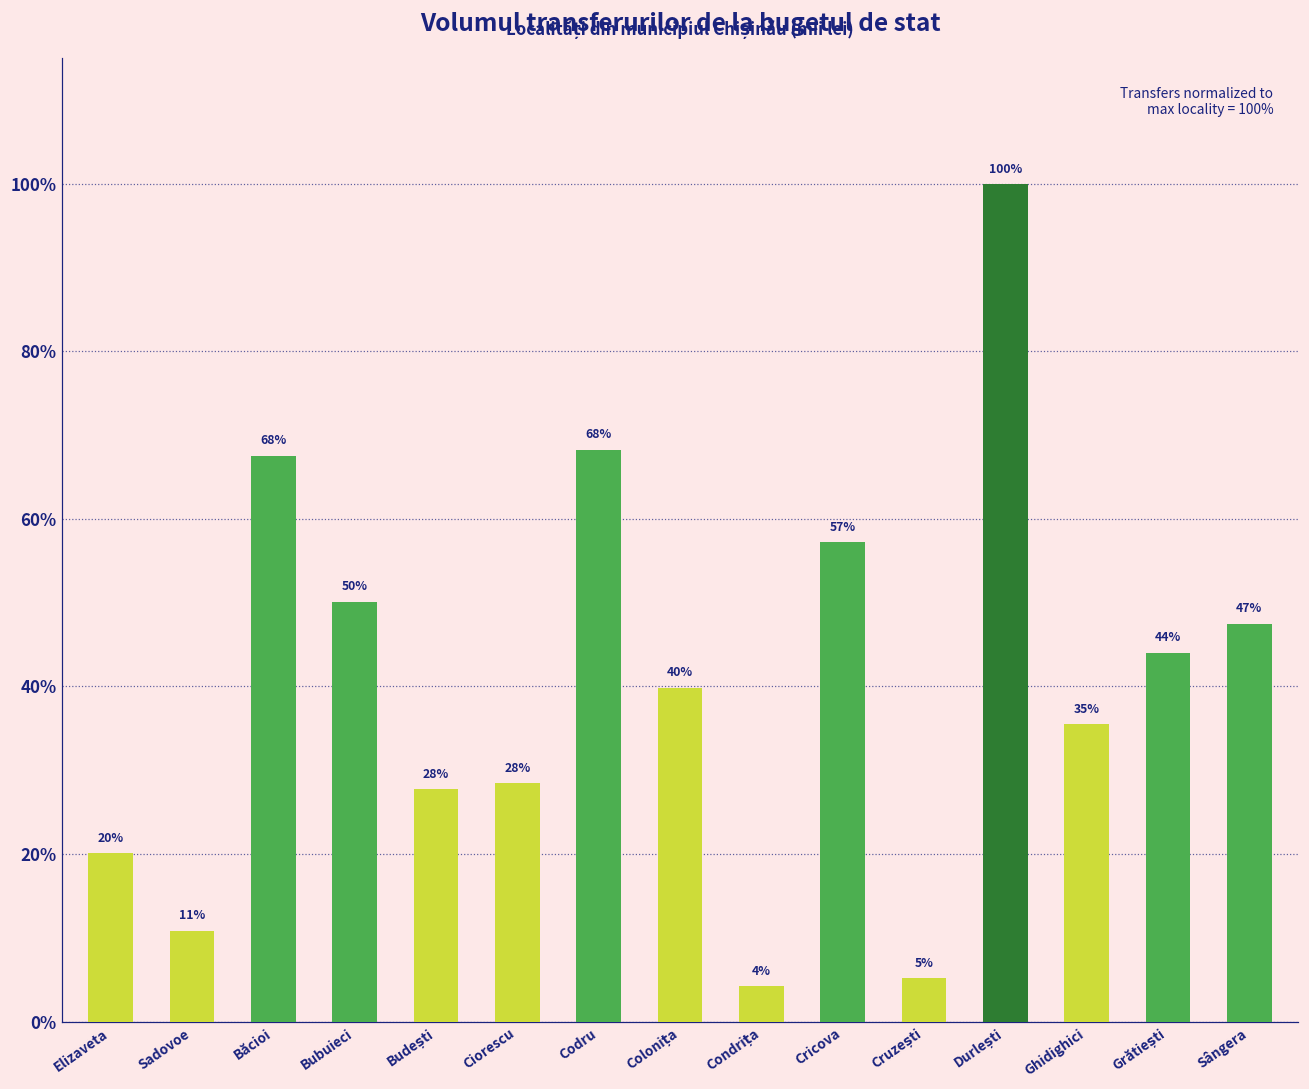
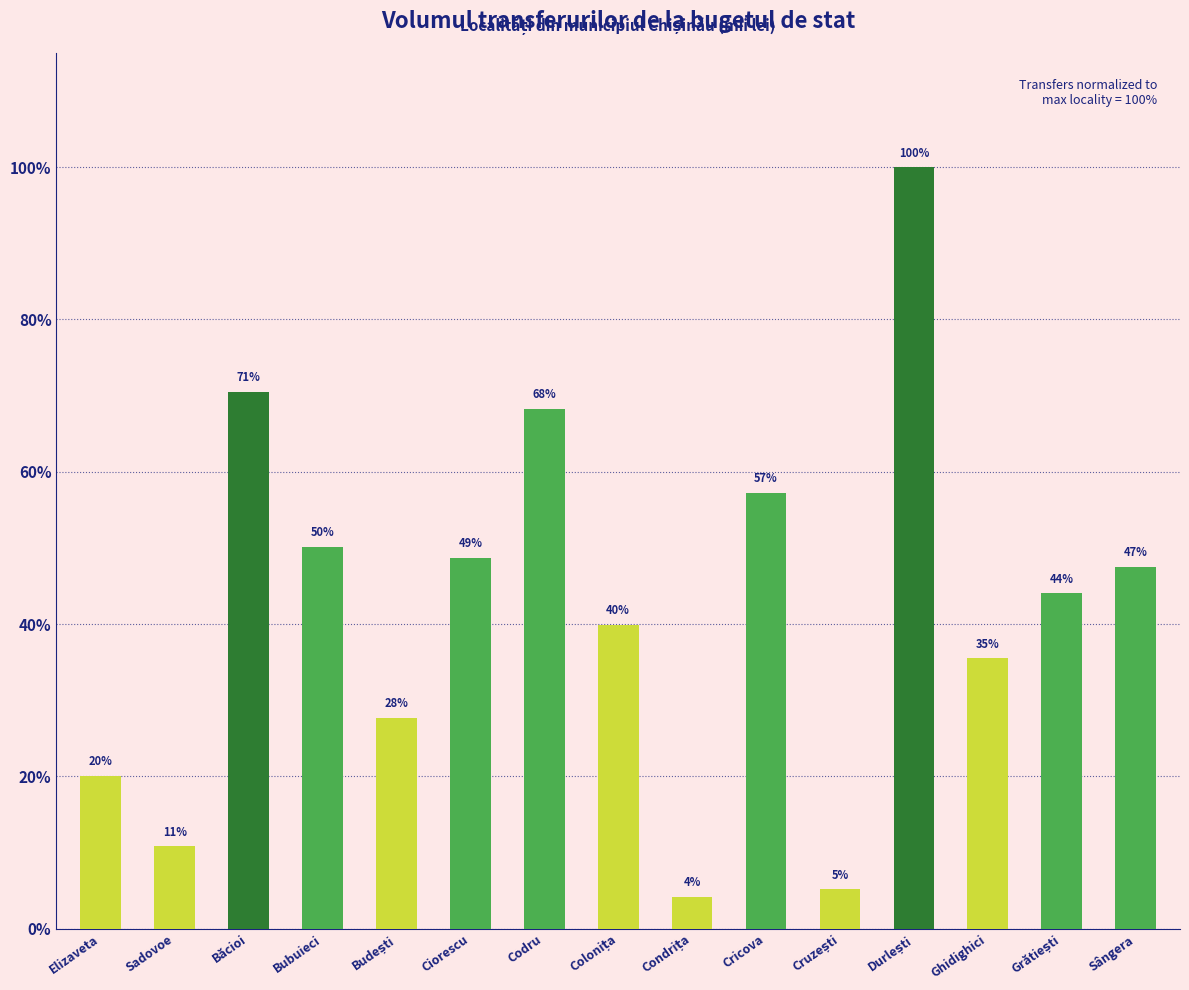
  {
    "Elizaveta": "20%",
    "Sadovoe": "11%",
-   "Băcioi": "68%",
+   "Băcioi": "71%",
    "Bubuieci": "50%",
    "Budești": "28%",
-   "Ciorescu": "28%",
+   "Ciorescu": "49%",
    "Codru": "68%",
    "Colonița": "40%",
    "Condrița": "4%",
    "Cricova": "57%",
    "Cruzești": "5%",
    "Durlești": "100%",
    "Ghidighici": "35%",
    "Grătiești": "44%",
    "Sângera": "47%"
  }
